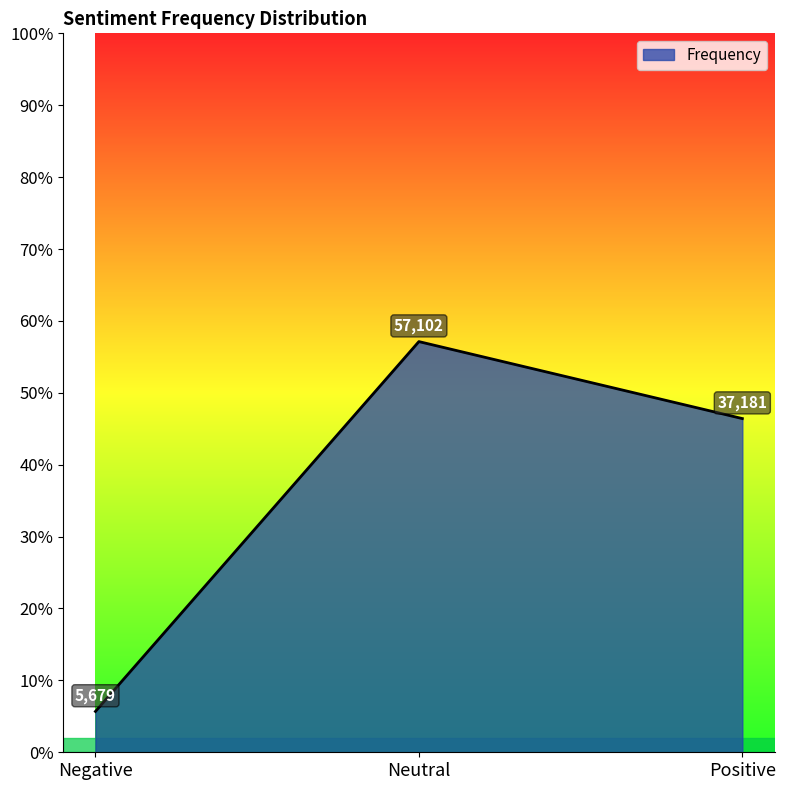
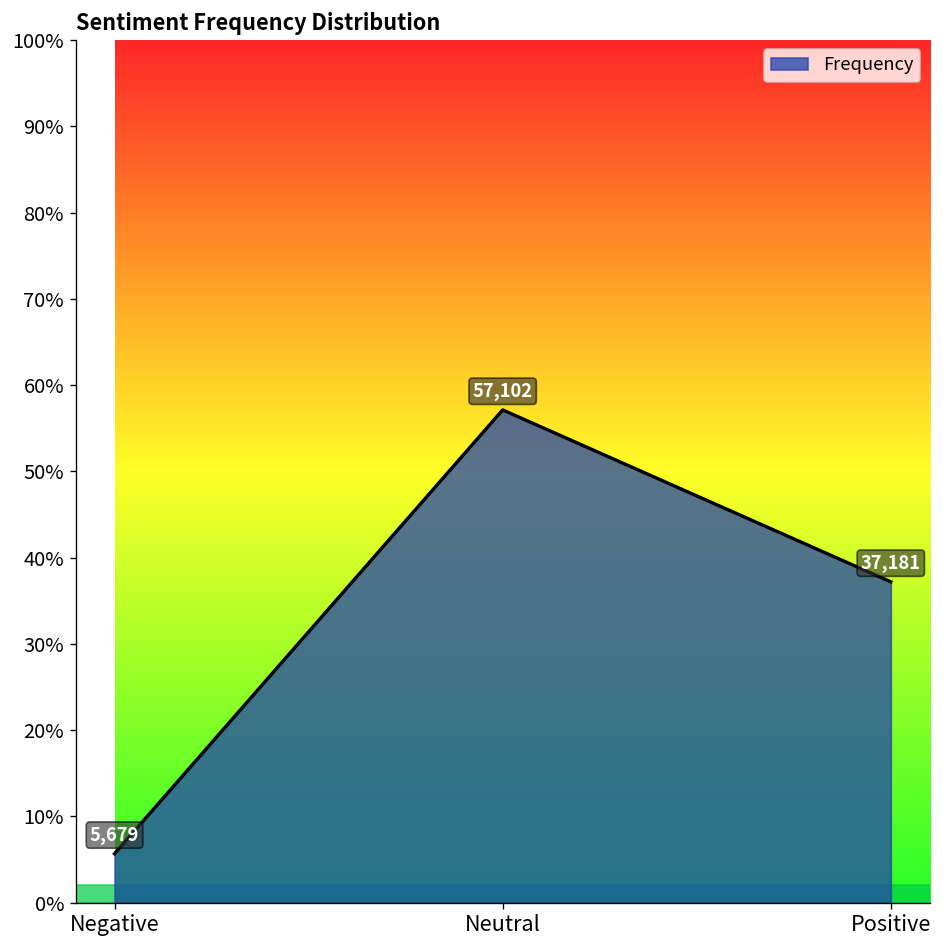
  {
-   "Positive": "46%"
+   "Positive": "37%"
  }
